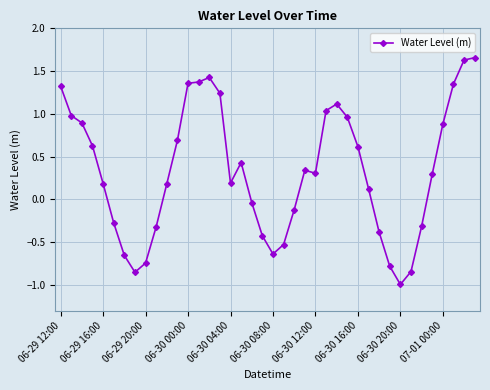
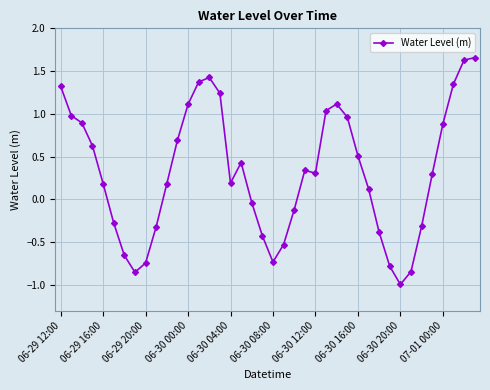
  {
    "06-29 12:00": 1.3,
    "06-29 16:00": 0.2,
    "06-29 20:00": -0.7,
-   "06-30 00:00": 1.4,
+   "06-30 00:00": 1.1,
    "06-30 04:00": 0.2,
-   "06-30 08:00": -0.6,
+   "06-30 08:00": -0.7,
    "06-30 12:00": 0.3,
-   "06-30 16:00": 0.6,
+   "06-30 16:00": 0.5,
    "06-30 20:00": -1.0,
    "07-01 00:00": 0.9
  }
